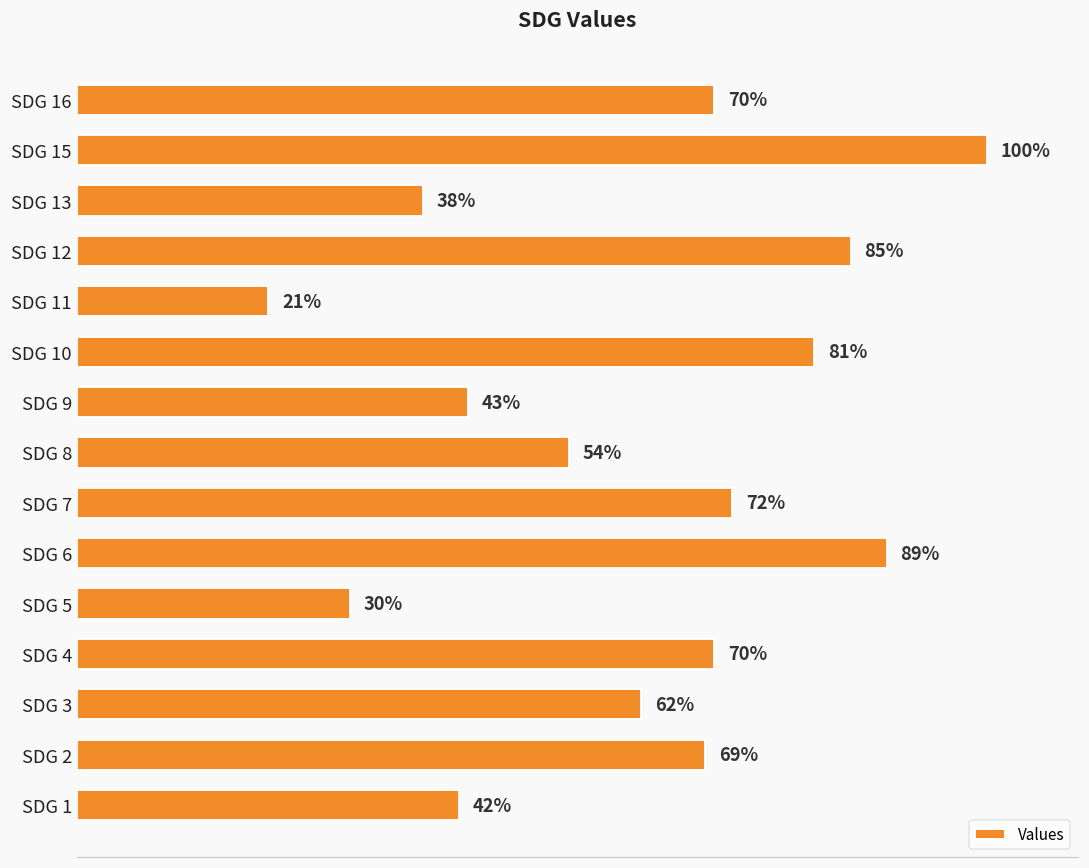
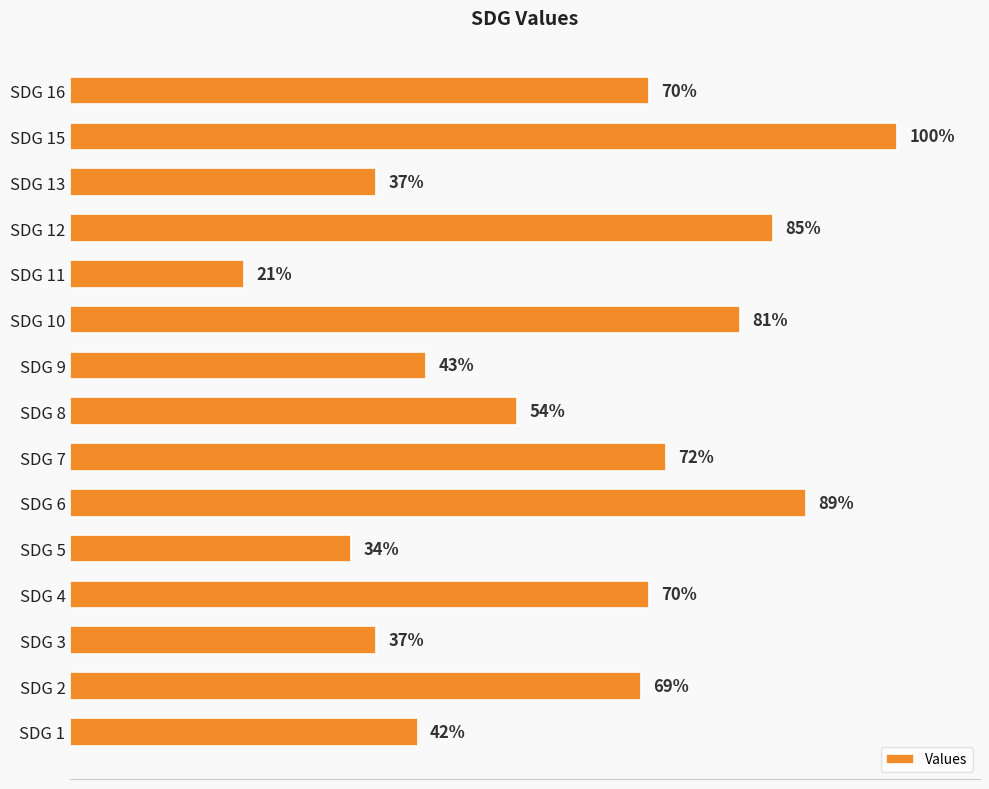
  {
    "SDG 16": "70%",
    "SDG 15": "100%",
-   "SDG 13": "38%",
+   "SDG 13": "37%",
    "SDG 12": "85%",
    "SDG 11": "21%",
    "SDG 10": "81%",
    "SDG 9": "43%",
    "SDG 8": "54%",
    "SDG 7": "72%",
    "SDG 6": "89%",
-   "SDG 5": "30%",
+   "SDG 5": "34%",
    "SDG 4": "70%",
-   "SDG 3": "62%",
+   "SDG 3": "37%",
    "SDG 2": "69%",
    "SDG 1": "42%"
  }
